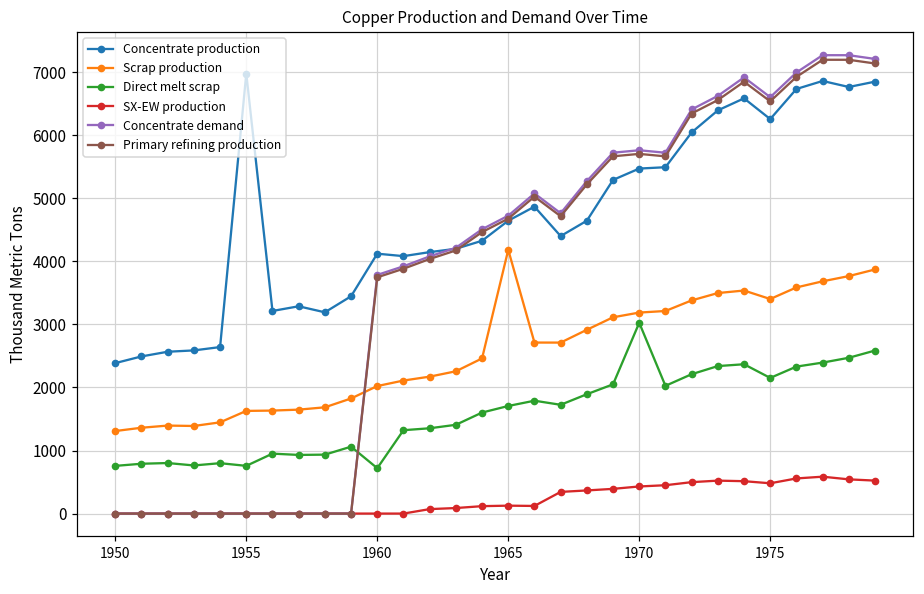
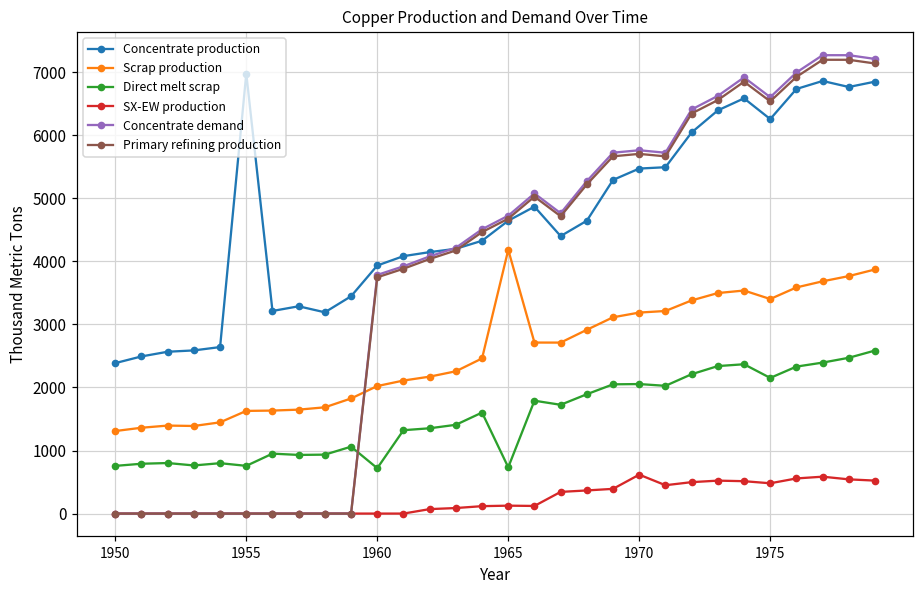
  {
    "Concentrate production": {
      "1950": 2400,
-     "1960": 4100,
+     "1960": 3900,
      "1970": 5500,
      "1975": 6300
    },
    "Scrap production": {
      "1950": 1300,
      "1955": 1600,
      "1960": 2000,
      "1965": 4200,
      "1970": 3200,
      "1975": 3400
    },
    "Direct melt scrap": {
      "1950": 800,
      "1955": 800,
      "1960": 700,
-     "1965": 1700,
-     "1970": 3000,
+     "1965": 700,
+     "1970": 2100,
      "1975": 2200
    },
    "SX-EW production": {
      "1960": 0,
      "1965": 100,
-     "1970": 400,
+     "1970": 600,
      "1975": 500
    },
    "Concentrate demand": {
      "1965": 4700,
      "1970": 5800,
      "1975": 6600
    },
    "Primary refining production": {
      "1970": 5700,
      "1975": 6500
    }
  }
